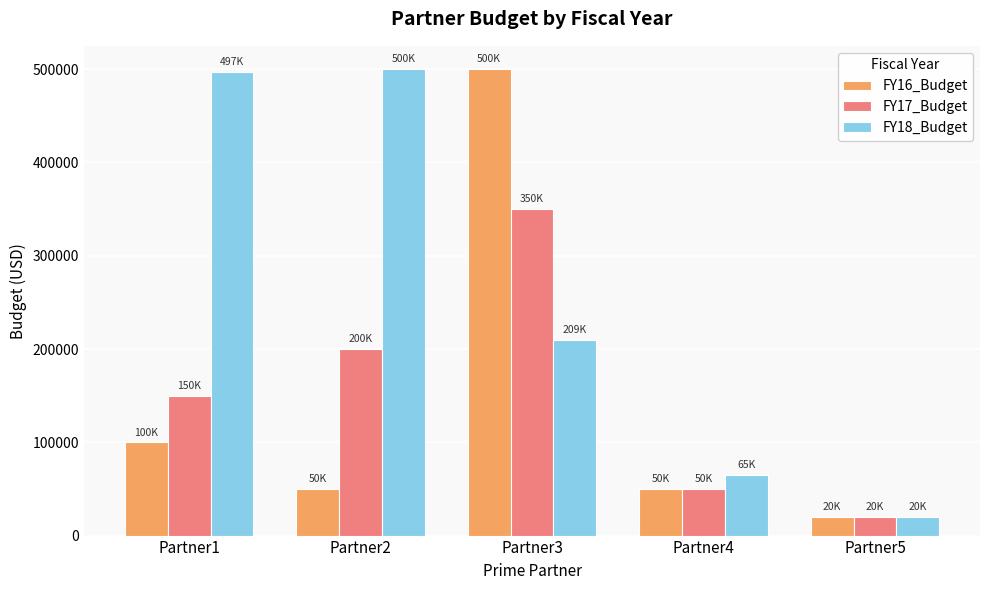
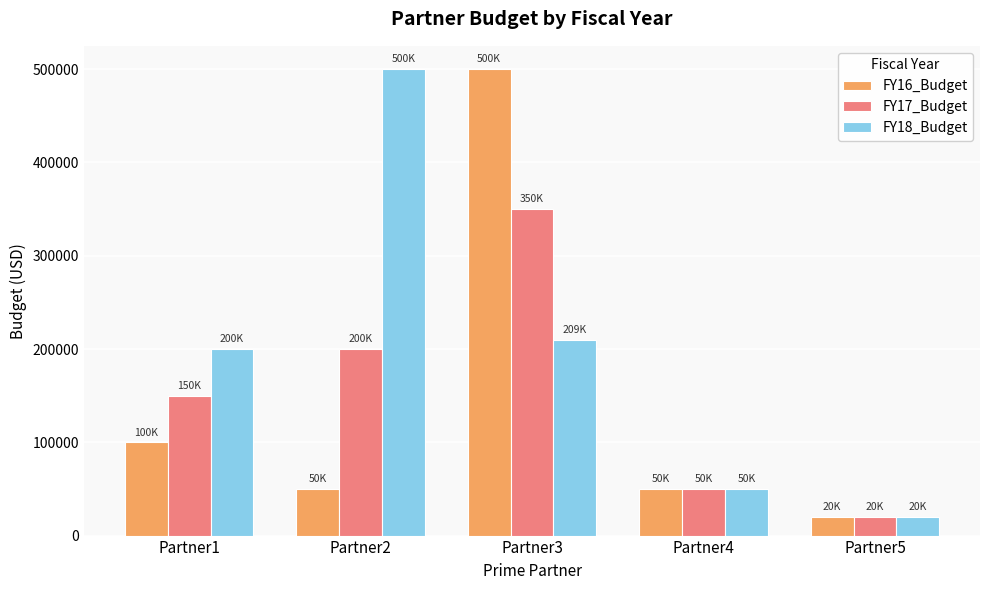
  {
    "FY18_Budget": {
-     "Partner1": "497K",
+     "Partner1": "200K",
      "Partner2": "500K",
-     "Partner4": "65K",
+     "Partner4": "50K",
      "Partner5": "20K"
    }
  }
